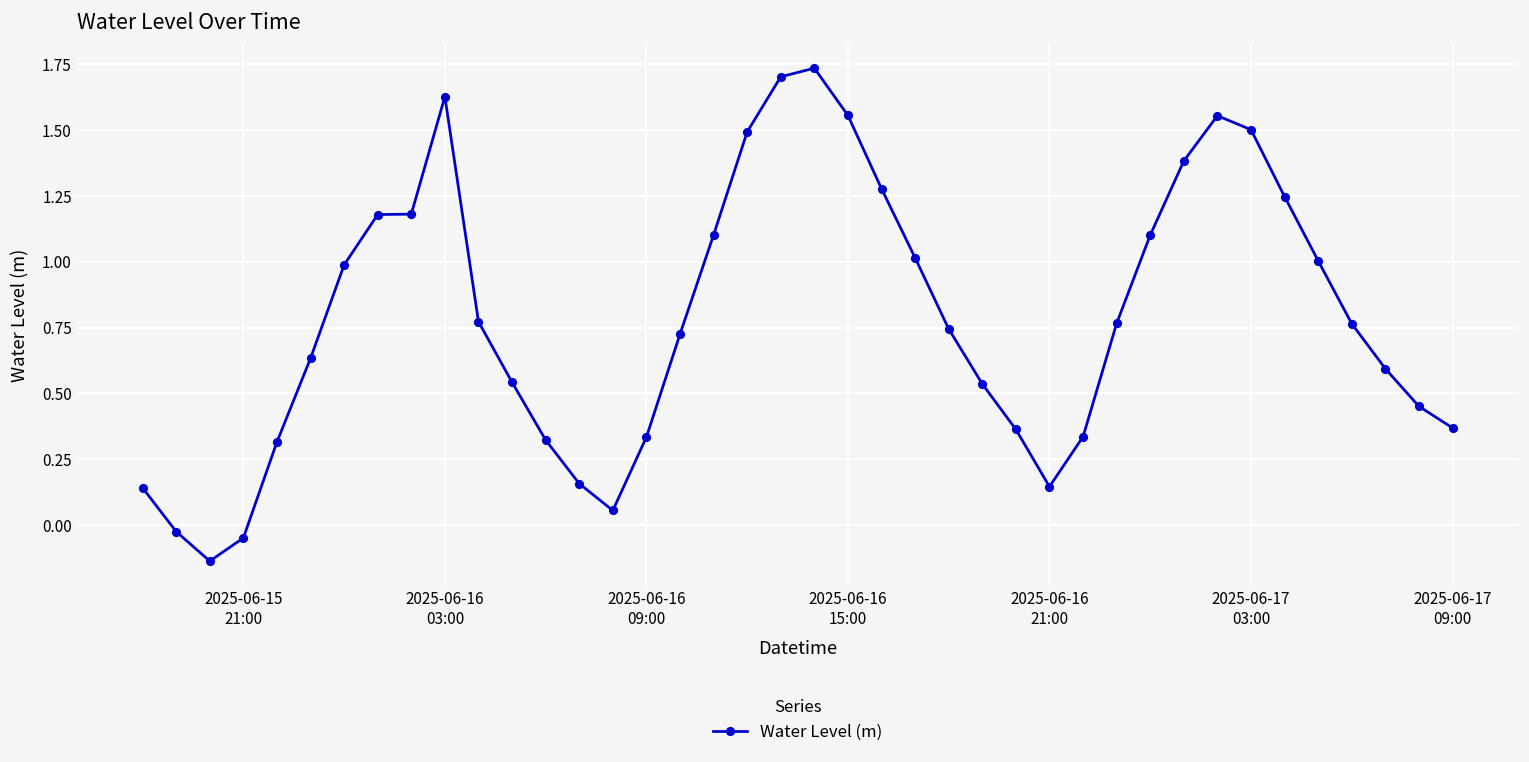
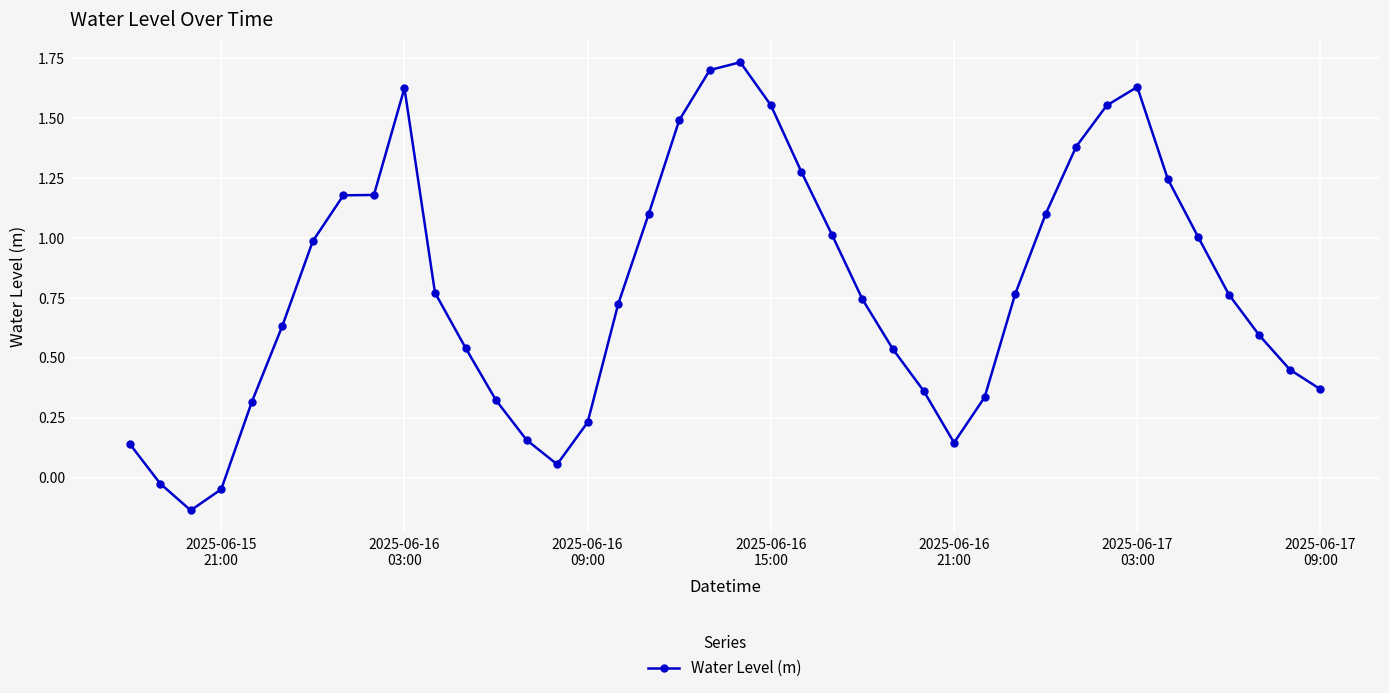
  {
    "2025-06-15 21:00": -0.05,
    "2025-06-16 03:00": 1.63,
-   "2025-06-16 09:00": 0.33,
+   "2025-06-16 09:00": 0.23,
    "2025-06-16 15:00": 1.55,
    "2025-06-16 21:00": 0.15,
-   "2025-06-17 03:00": 1.50,
+   "2025-06-17 03:00": 1.63,
    "2025-06-17 09:00": 0.37
  }
